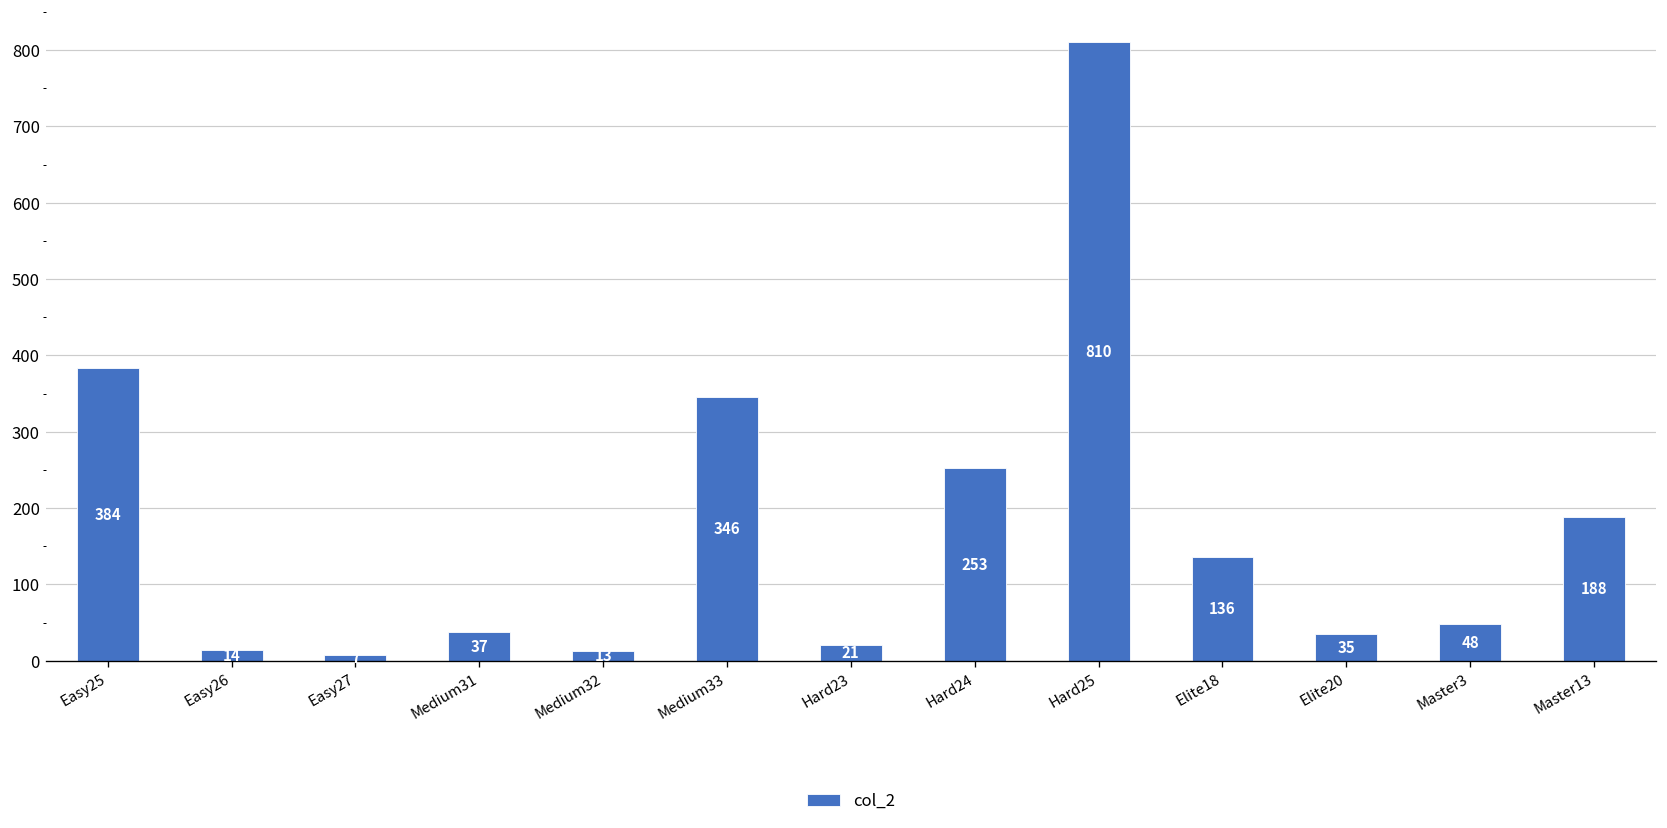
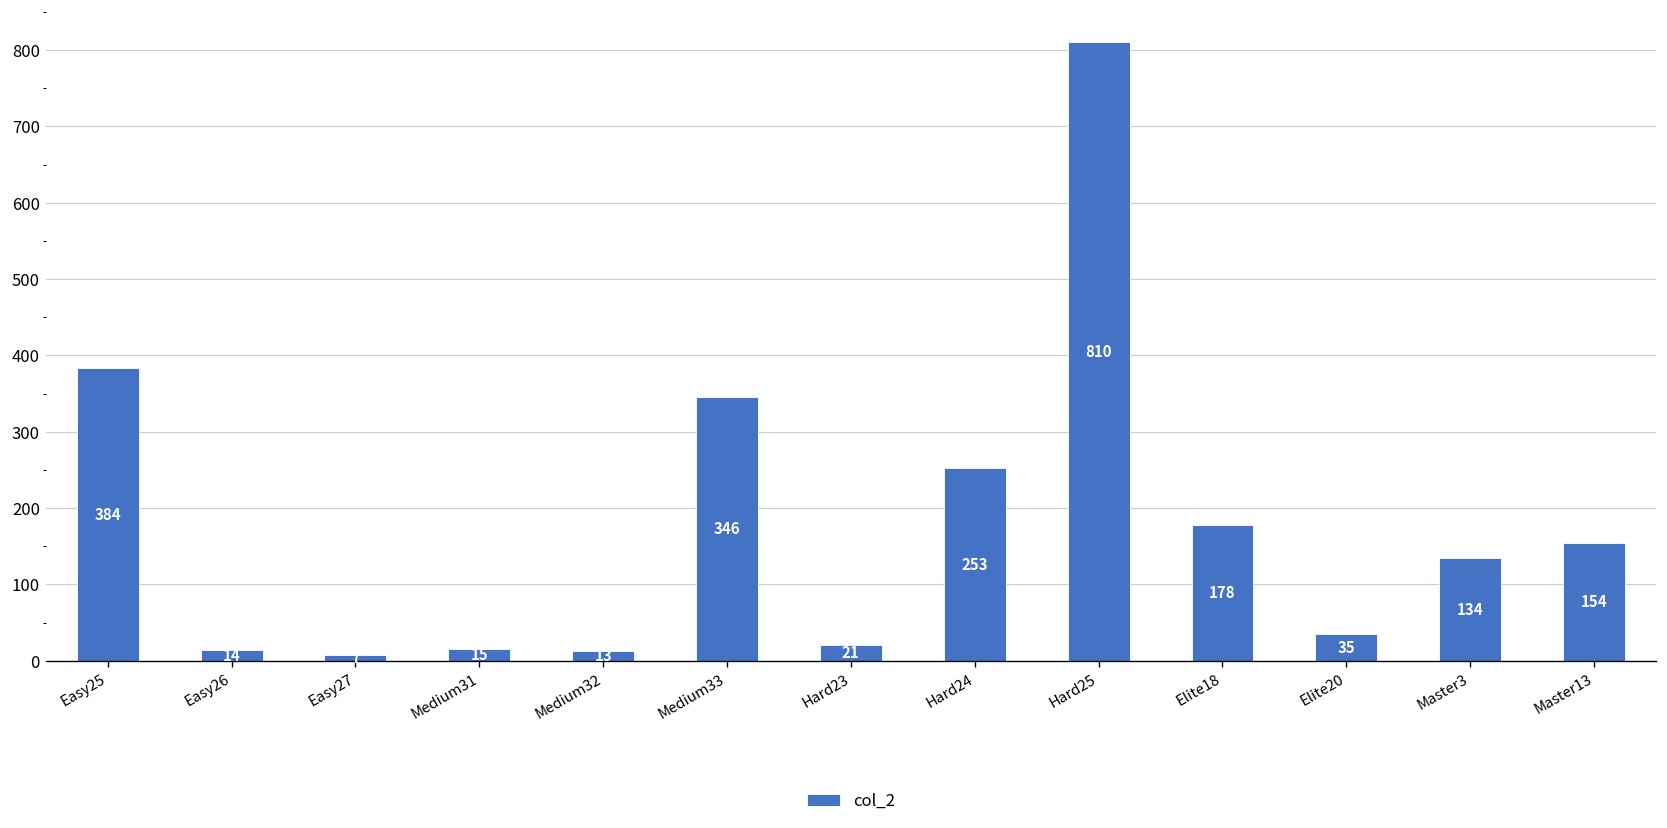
  {
    "Easy25": 384,
    "Easy26": 14,
-   "Medium31": 37,
+   "Medium31": 15,
    "Medium32": 13,
    "Medium33": 346,
    "Hard23": 21,
    "Hard24": 253,
    "Hard25": 810,
-   "Elite18": 136,
+   "Elite18": 178,
    "Elite20": 35,
-   "Master3": 48,
-   "Master13": 188
+   "Master3": 134,
+   "Master13": 154
  }
